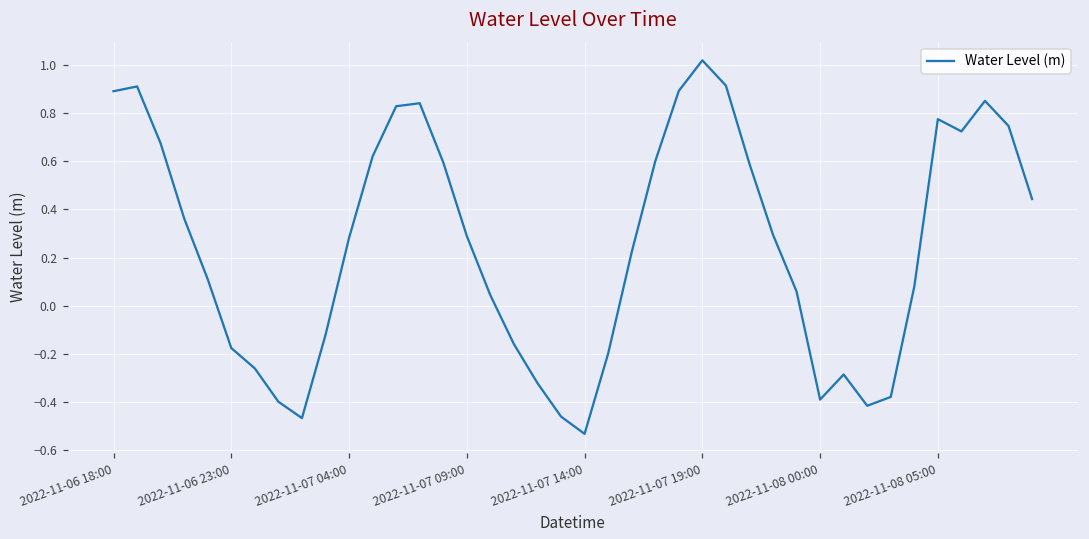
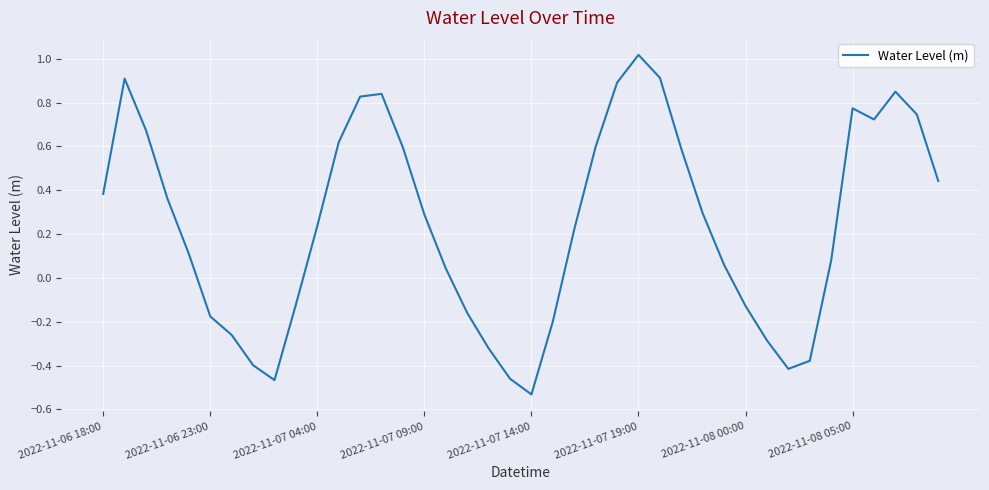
  {
-   "2022-11-06 18:00": 0.89,
+   "2022-11-06 18:00": 0.38,
    "2022-11-06 23:00": -0.18,
-   "2022-11-07 04:00": 0.28,
+   "2022-11-07 04:00": 0.24,
    "2022-11-07 09:00": 0.29,
    "2022-11-07 14:00": -0.53,
    "2022-11-07 19:00": 1.02,
-   "2022-11-08 00:00": -0.39,
+   "2022-11-08 00:00": -0.13,
    "2022-11-08 05:00": 0.77
  }
